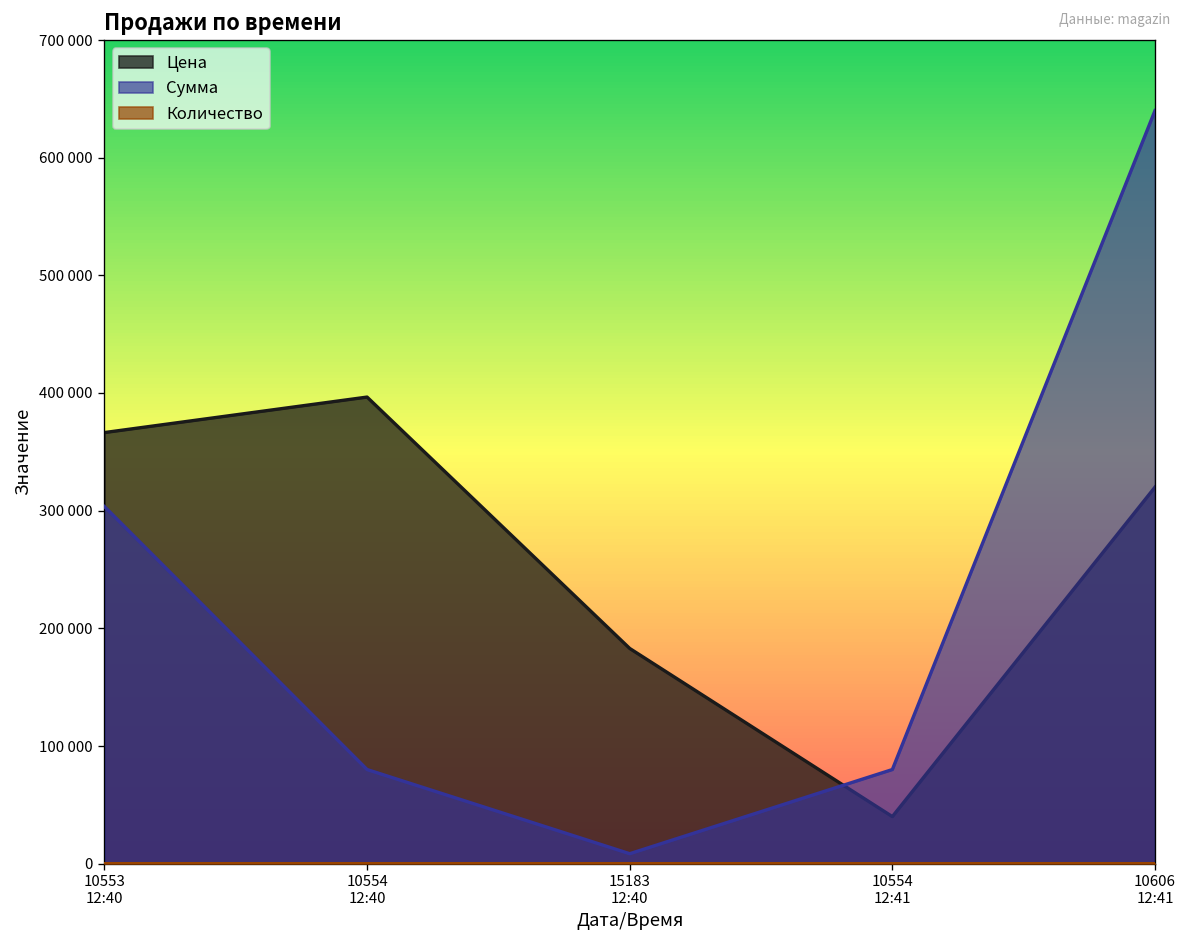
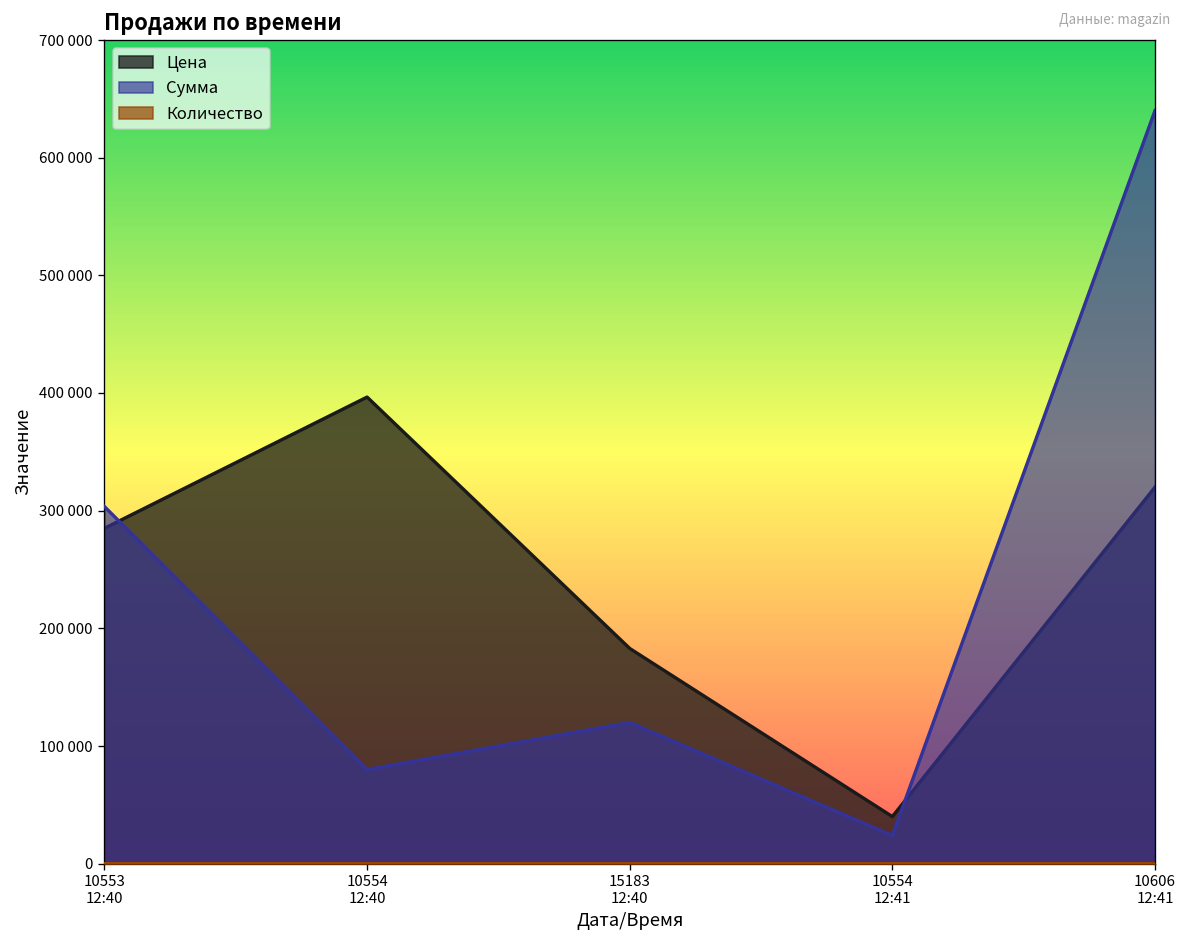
  {
    "Цена": {
-     "10553 12:40": 370000,
+     "10553 12:40": 290000,
      "10554 12:40": 400000,
      "15183 12:40": 180000,
      "10554 12:41": 40000,
      "10606 12:41": 320000
    },
    "Сумма": {
      "10553 12:40": 300000,
      "10554 12:40": 80000,
-     "15183 12:40": 10000,
-     "10554 12:41": 80000,
+     "15183 12:40": 120000,
+     "10554 12:41": 20000,
      "10606 12:41": 640000
    },
    "Количество": {
      "10553 12:40": 0,
      "10554 12:40": 0,
      "15183 12:40": 0,
      "10554 12:41": 0,
      "10606 12:41": 0
    }
  }
